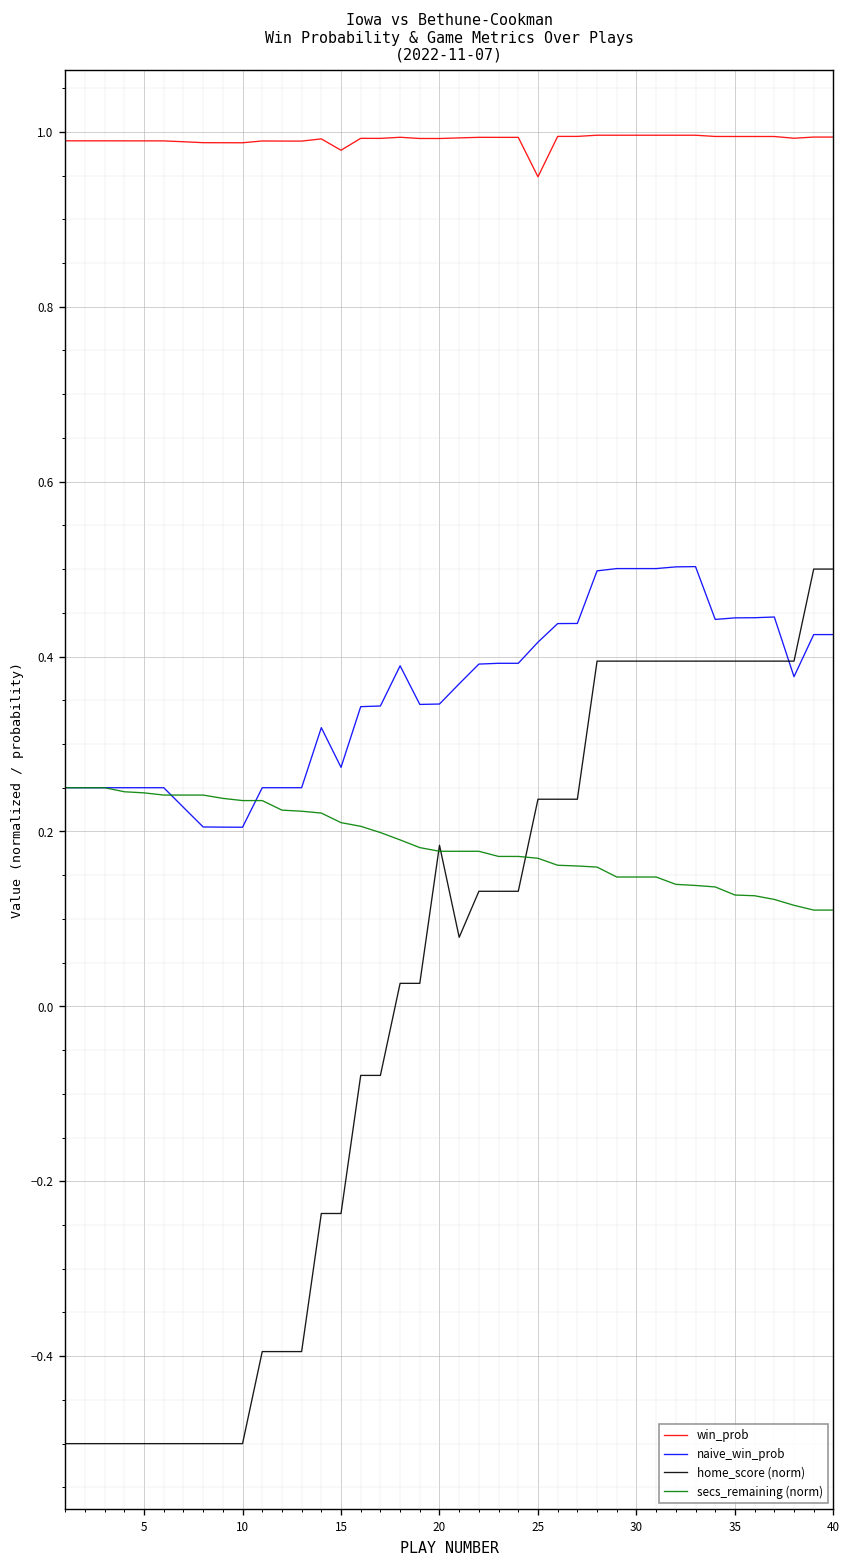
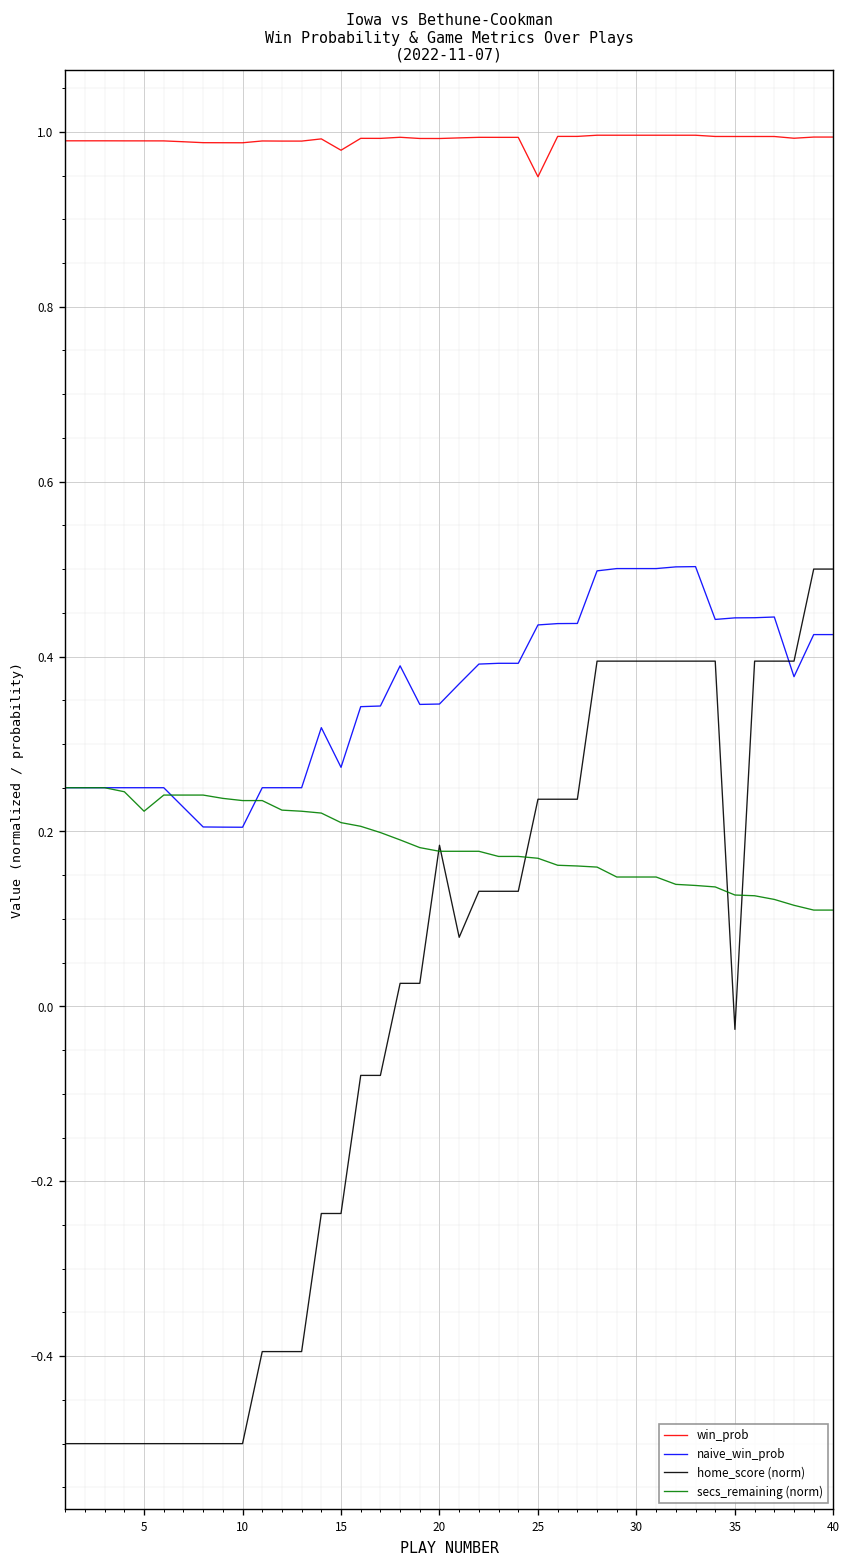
  {
    "win_prob": {
      "5": 0.99,
      "10": 0.99,
      "15": 0.98,
      "20": 0.99,
      "25": 0.95,
      "30": 1.00,
      "35": 0.99,
      "40": 0.99
    },
    "naive_win_prob": {
      "5": 0.25,
      "10": 0.20,
      "15": 0.27,
      "20": 0.35,
-     "25": 0.42,
+     "25": 0.44,
      "30": 0.50,
      "35": 0.44,
      "40": 0.43
    },
    "home_score (norm)": {
      "5": -0.50,
      "10": -0.50,
      "15": -0.24,
      "20": 0.18,
      "25": 0.24,
      "30": 0.39,
-     "35": 0.39,
+     "35": -0.03,
      "40": 0.50
    },
    "secs_remaining (norm)": {
-     "5": 0.24,
+     "5": 0.22,
      "10": 0.24,
      "15": 0.21,
      "20": 0.18,
      "25": 0.17,
      "30": 0.15,
      "35": 0.13,
      "40": 0.11
    }
  }
